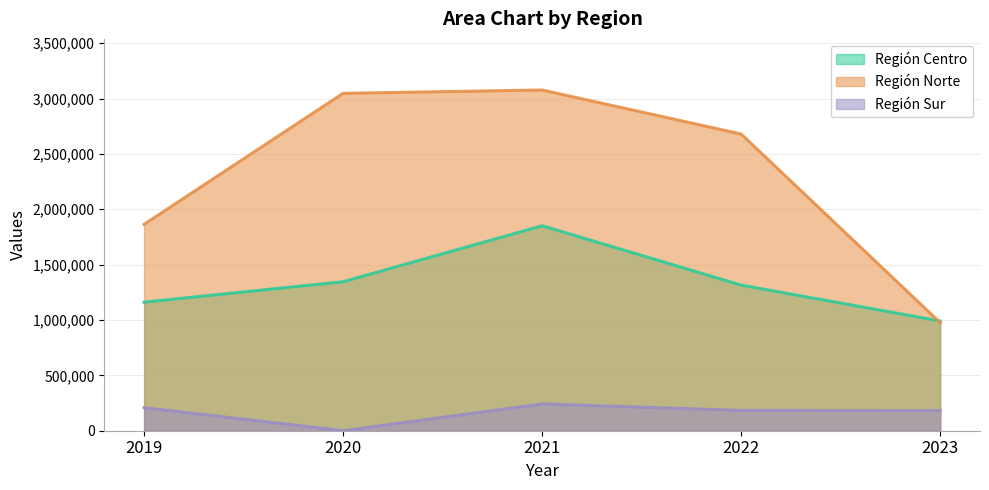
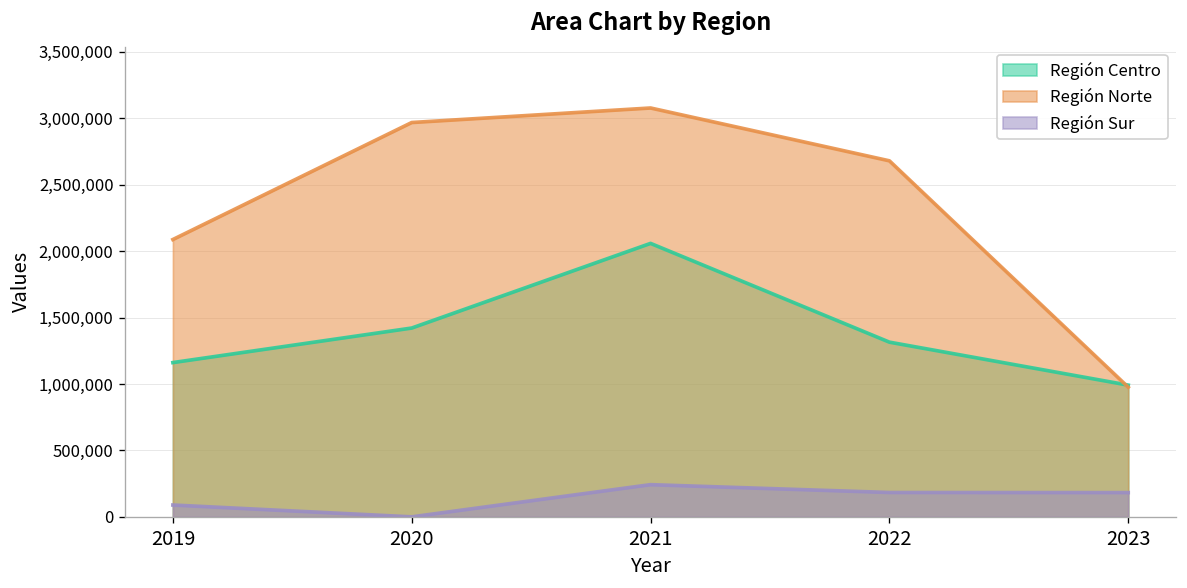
  {
    "Región Centro": {
      "2019": "1,160,000",
-     "2020": "1,350,000",
-     "2021": "1,850,000",
+     "2020": "1,420,000",
+     "2021": "2,060,000",
      "2022": "1,310,000"
    },
    "Región Norte": {
-     "2019": "1,860,000",
-     "2020": "3,050,000",
+     "2019": "2,090,000",
+     "2020": "2,970,000",
      "2021": "3,080,000",
      "2022": "2,680,000"
    },
    "Región Sur": {
-     "2019": "210,000",
+     "2019": "90,000",
      "2020": "0",
      "2021": "240,000",
      "2022": "180,000",
      "2023": "180,000"
    }
  }
